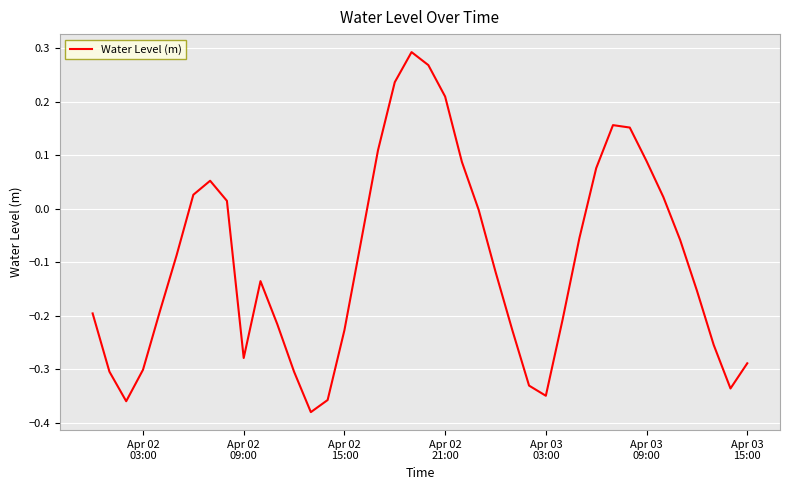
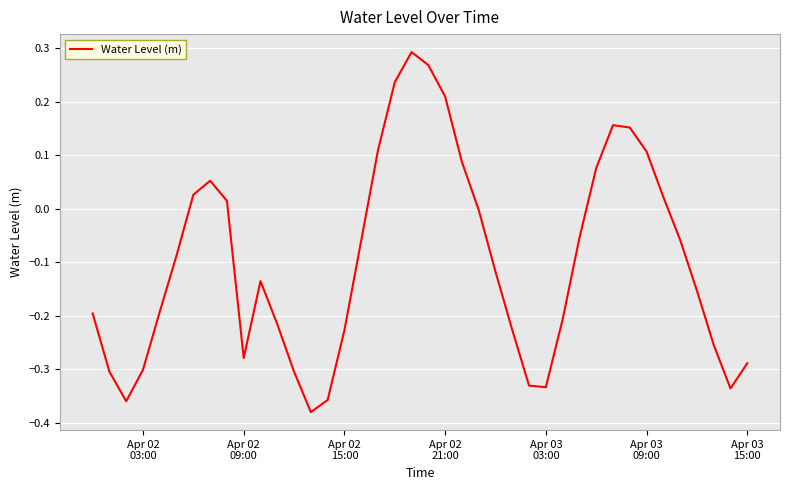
  {
    "Apr 02 03:00": -0.30,
    "Apr 02 09:00": -0.28,
    "Apr 02 15:00": -0.23,
    "Apr 02 21:00": 0.21,
-   "Apr 03 03:00": -0.35,
-   "Apr 03 09:00": 0.09,
+   "Apr 03 03:00": -0.33,
+   "Apr 03 09:00": 0.11,
    "Apr 03 15:00": -0.29
  }
